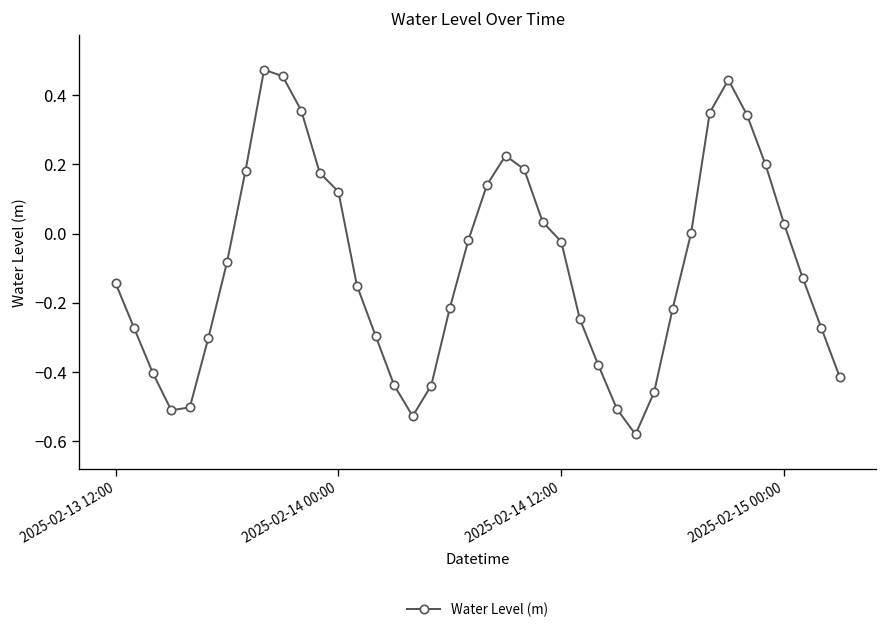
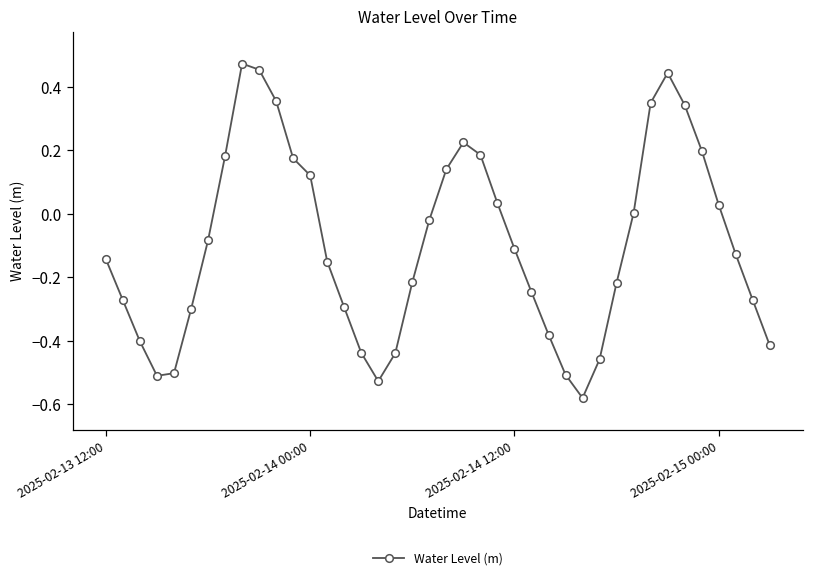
  {
    "2025-02-13 12:00": -0.14,
    "2025-02-14 00:00": 0.12,
-   "2025-02-14 12:00": -0.02,
+   "2025-02-14 12:00": -0.11,
    "2025-02-15 00:00": 0.03
  }
